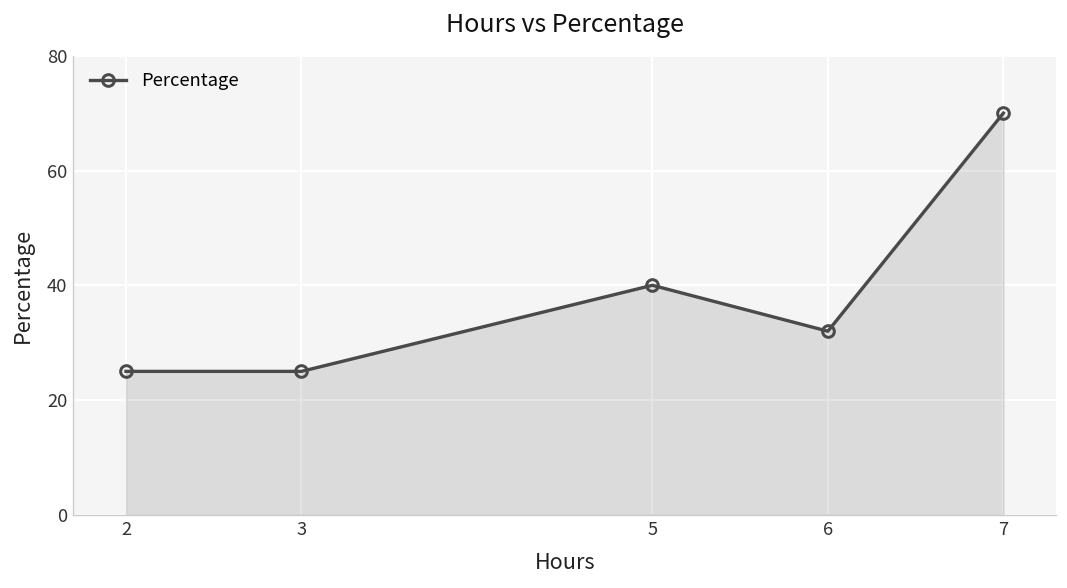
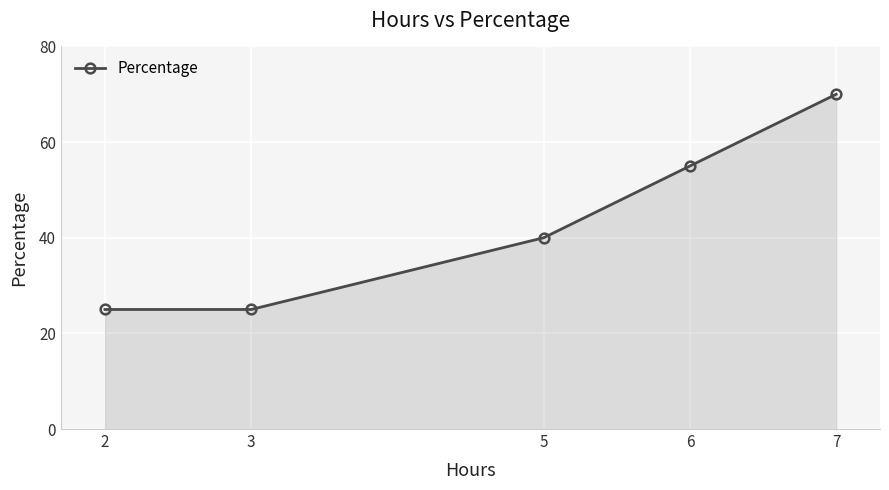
  {
    "2": 25,
    "3": 25,
    "5": 40,
-   "6": 32,
+   "6": 55,
    "7": 70
  }
